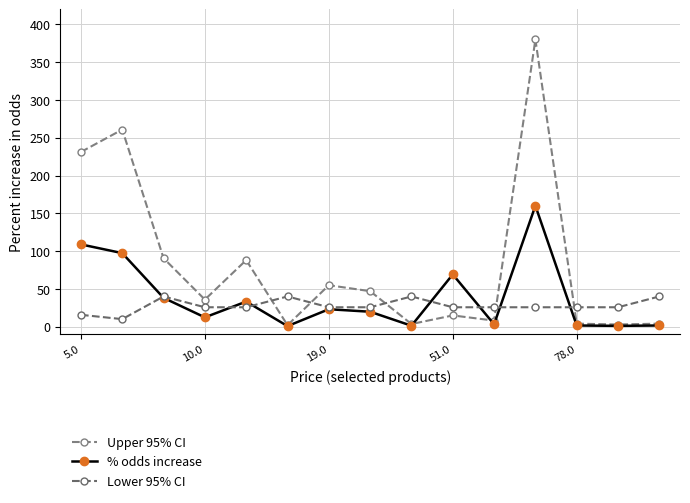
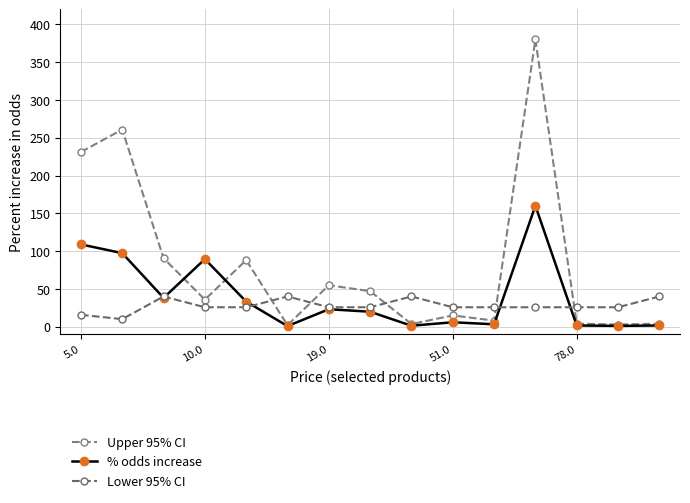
  {
    "% odds increase": {
      "5.0": 110,
-     "10.0": 10,
-     "51.0": 70
+     "10.0": 90,
+     "51.0": 10
    }
  }
